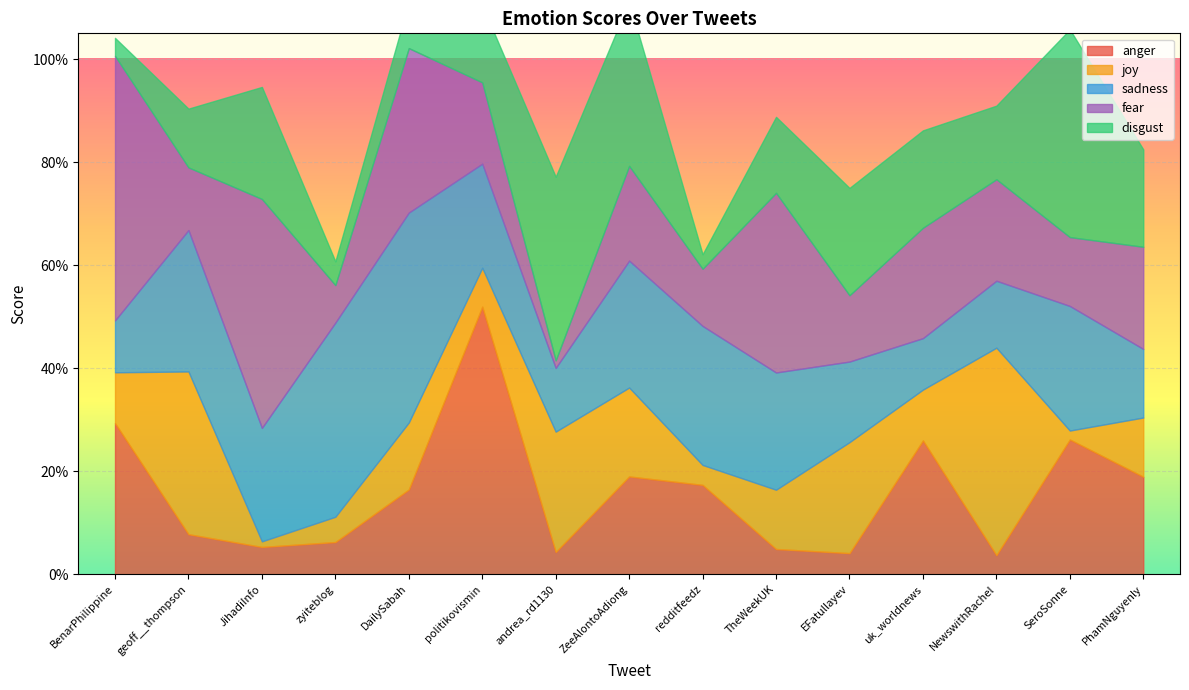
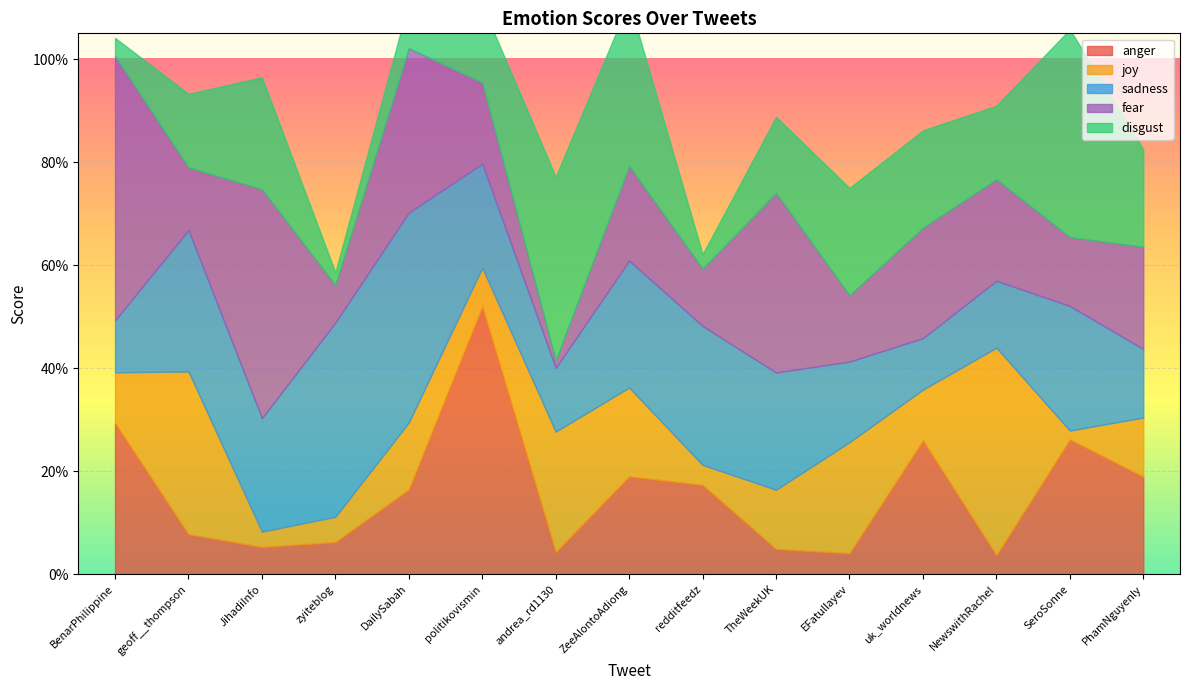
  {
    "anger": {
      "BenarPhilippine": "29%",
      "geoff__thompson": "8%",
      "JihadiInfo": "5%",
      "zyiteblog": "6%",
      "DailySabah": "16%",
      "politikovismin": "52%",
      "andrea_rd1130": "4%",
      "ZeeAlontoAdiong": "19%",
      "redditfeedz": "17%",
      "TheWeekUK": "5%",
      "EFatullayev": "4%",
      "uk_worldnews": "26%",
      "NewswithRachel": "4%",
      "SeroSonne": "26%",
      "PhamNguyenly": "19%"
    },
    "joy": {
      "BenarPhilippine": "10%",
      "geoff__thompson": "32%",
-     "JihadiInfo": "1%",
+     "JihadiInfo": "3%",
      "zyiteblog": "5%",
      "DailySabah": "13%",
      "politikovismin": "8%",
      "andrea_rd1130": "23%",
      "ZeeAlontoAdiong": "17%",
      "redditfeedz": "4%",
      "TheWeekUK": "12%",
      "EFatullayev": "22%",
      "uk_worldnews": "10%",
      "NewswithRachel": "40%",
      "SeroSonne": "2%",
      "PhamNguyenly": "11%"
    },
    "sadness": {
      "BenarPhilippine": "10%",
      "geoff__thompson": "27%",
      "JihadiInfo": "22%",
      "zyiteblog": "38%",
      "DailySabah": "41%",
      "politikovismin": "20%",
      "andrea_rd1130": "12%",
      "ZeeAlontoAdiong": "25%",
      "redditfeedz": "27%",
      "TheWeekUK": "23%",
      "EFatullayev": "16%",
      "uk_worldnews": "10%",
      "NewswithRachel": "13%",
      "SeroSonne": "24%",
      "PhamNguyenly": "13%"
    },
    "fear": {
      "BenarPhilippine": "51%",
      "geoff__thompson": "12%",
      "JihadiInfo": "44%",
      "zyiteblog": "7%",
      "DailySabah": "32%",
      "politikovismin": "16%",
      "andrea_rd1130": "1%",
      "ZeeAlontoAdiong": "18%",
      "redditfeedz": "11%",
      "TheWeekUK": "35%",
      "EFatullayev": "13%",
      "uk_worldnews": "21%",
      "NewswithRachel": "20%",
      "SeroSonne": "13%",
      "PhamNguyenly": "20%"
    },
    "disgust": {
      "BenarPhilippine": "3%",
-     "geoff__thompson": "11%",
+     "geoff__thompson": "14%",
      "JihadiInfo": "22%",
-     "zyiteblog": "5%",
+     "zyiteblog": "2%",
      "andrea_rd1130": "36%",
      "redditfeedz": "3%",
      "TheWeekUK": "15%",
      "EFatullayev": "21%",
      "uk_worldnews": "19%",
      "NewswithRachel": "14%",
      "PhamNguyenly": "19%"
    }
  }
